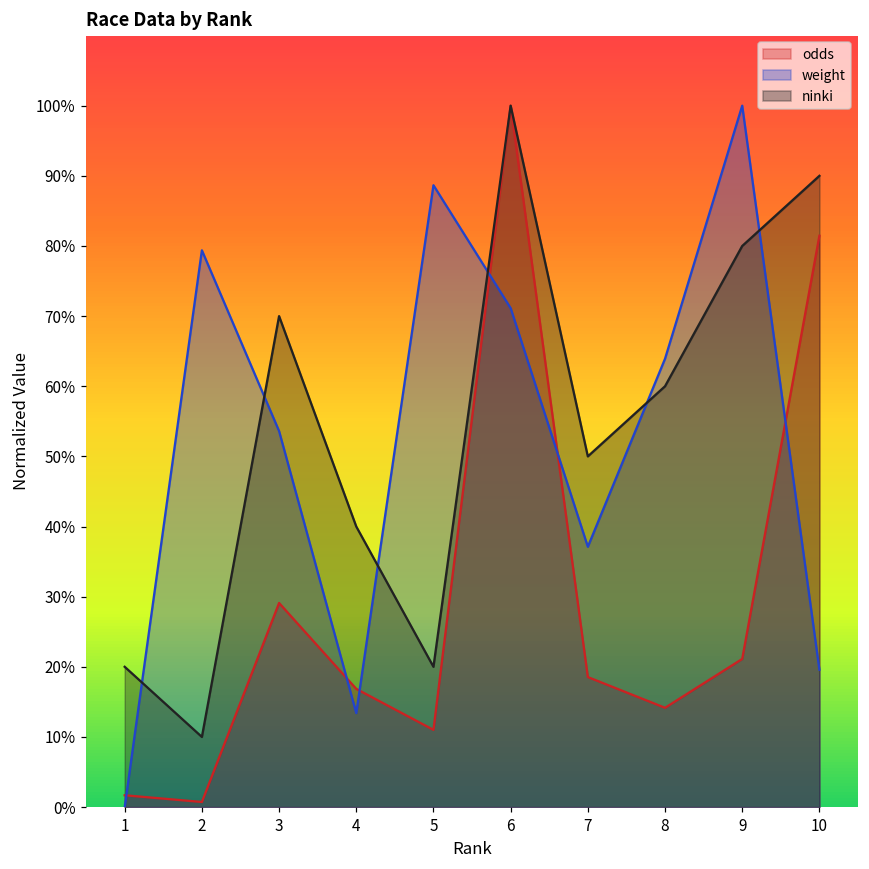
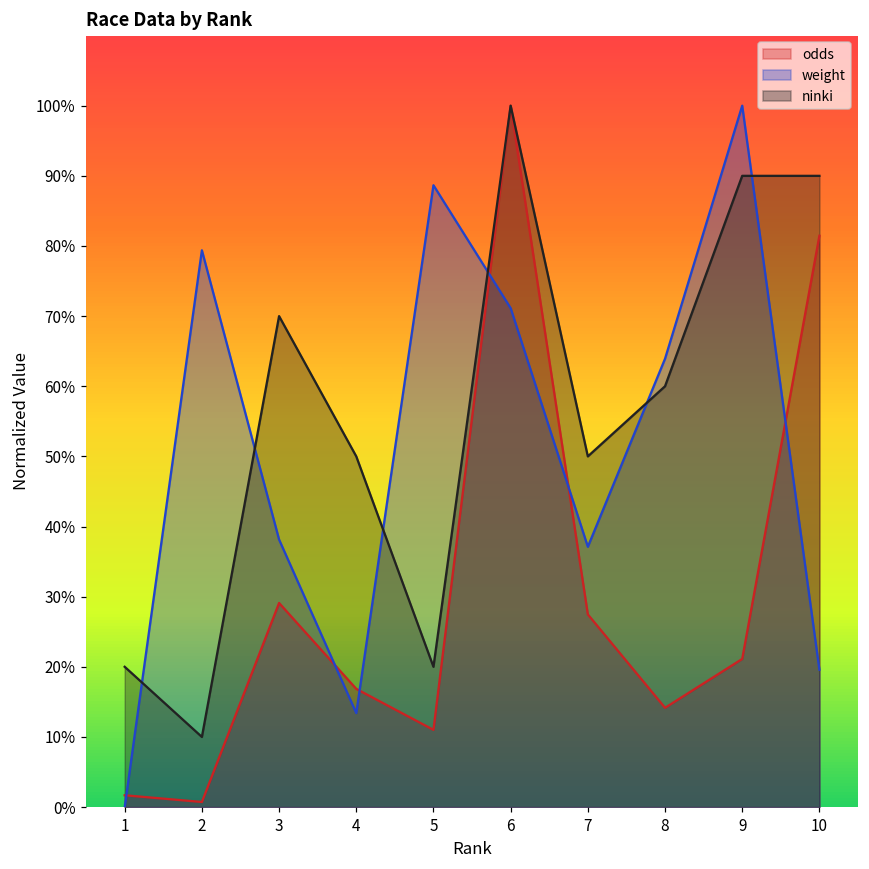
  {
    "odds": {
      "1": "2%",
      "2": "1%",
      "3": "29%",
      "4": "17%",
      "5": "11%",
-     "7": "19%",
+     "7": "27%",
      "8": "14%",
      "9": "21%",
      "10": "81%"
    },
    "weight": {
      "1": "0%",
      "2": "79%",
-     "3": "54%",
+     "3": "38%",
      "4": "13%",
      "5": "89%",
      "6": "71%",
      "7": "37%",
      "8": "64%",
      "9": "100%",
      "10": "20%"
    },
    "ninki": {
      "1": "20%",
      "2": "10%",
      "3": "70%",
-     "4": "40%",
+     "4": "50%",
      "5": "20%",
      "7": "50%",
      "8": "60%",
-     "9": "80%",
+     "9": "90%",
      "10": "90%"
    }
  }
